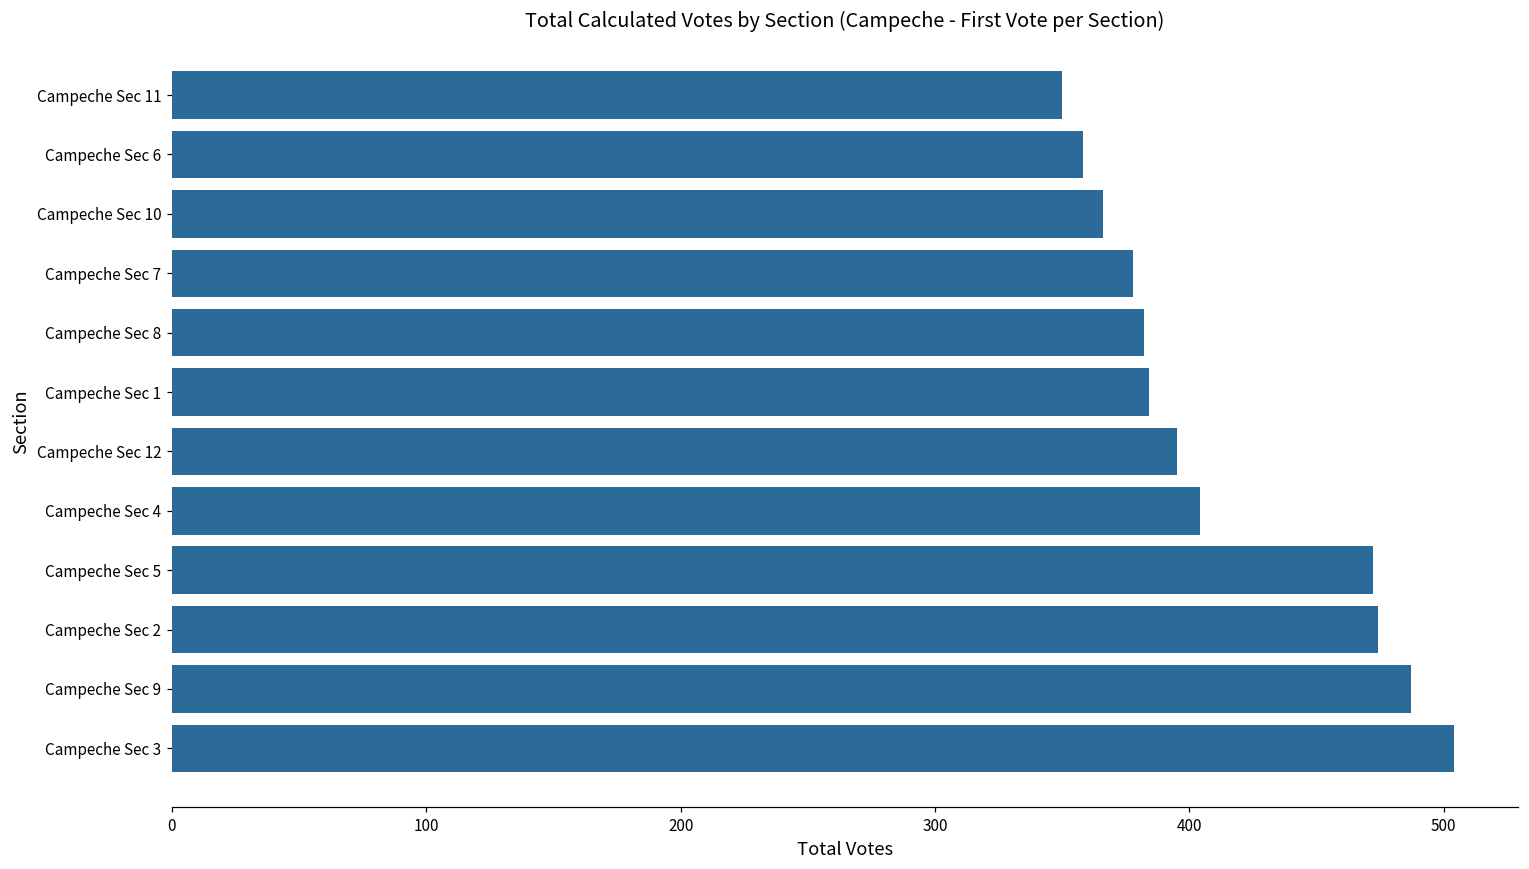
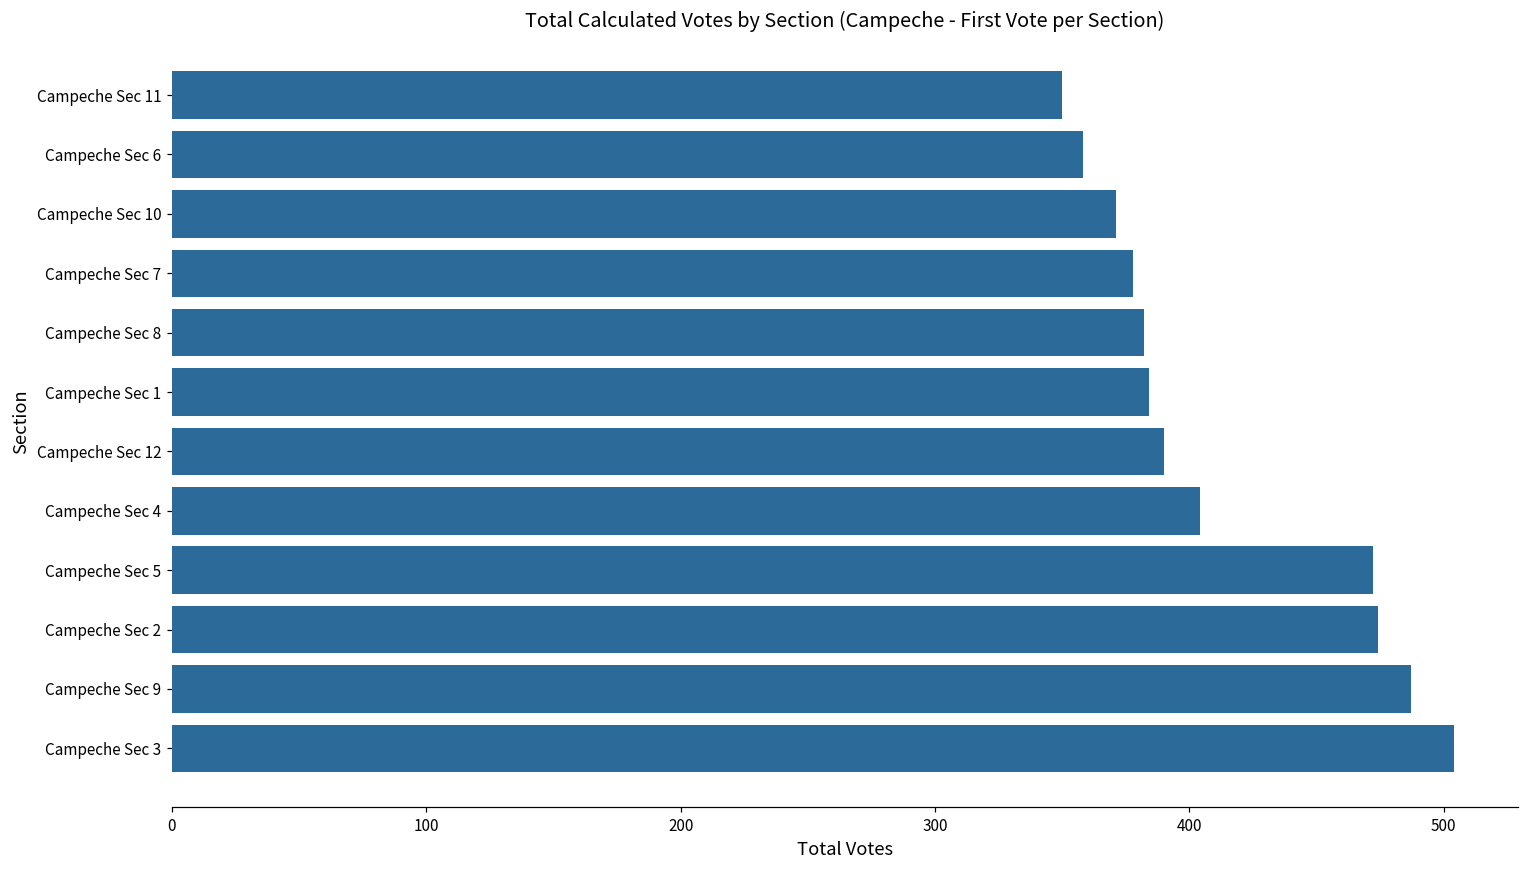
  {
    "Campeche Sec 11": 350,
    "Campeche Sec 6": 358,
-   "Campeche Sec 10": 366,
+   "Campeche Sec 10": 371,
    "Campeche Sec 7": 378,
    "Campeche Sec 8": 382,
    "Campeche Sec 1": 384,
-   "Campeche Sec 12": 395,
+   "Campeche Sec 12": 390,
    "Campeche Sec 4": 404,
    "Campeche Sec 5": 472,
    "Campeche Sec 2": 474,
    "Campeche Sec 9": 487,
    "Campeche Sec 3": 504
  }
